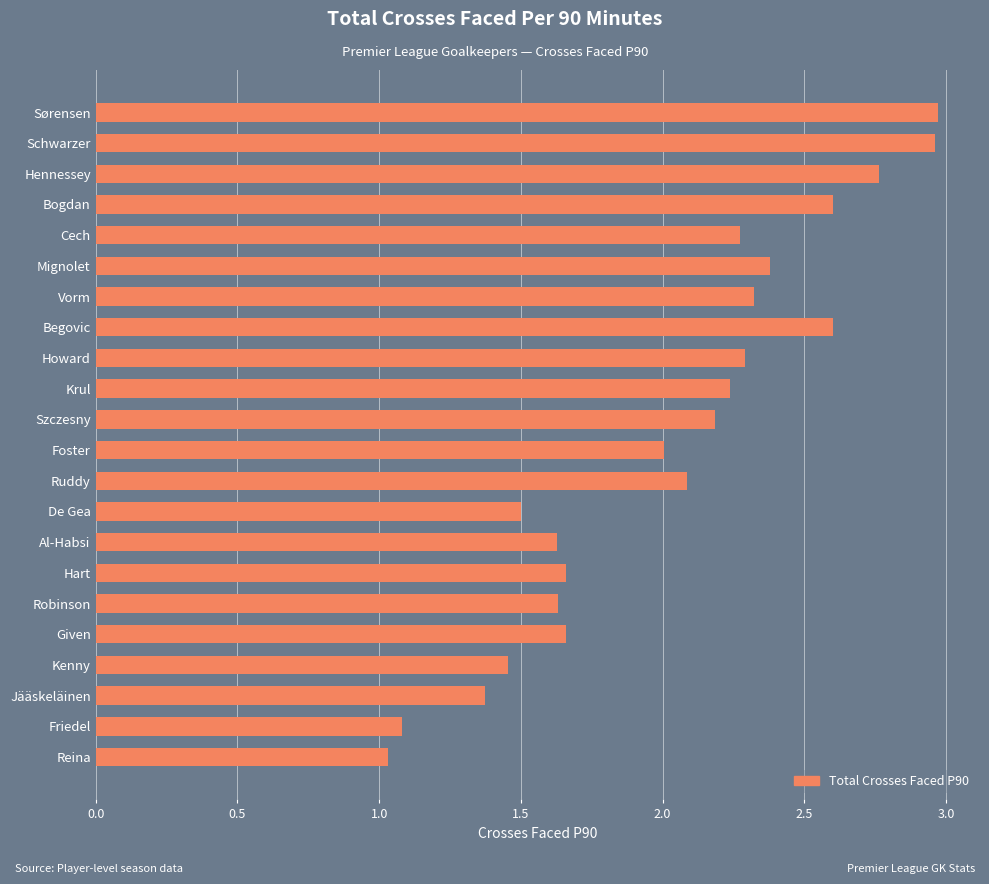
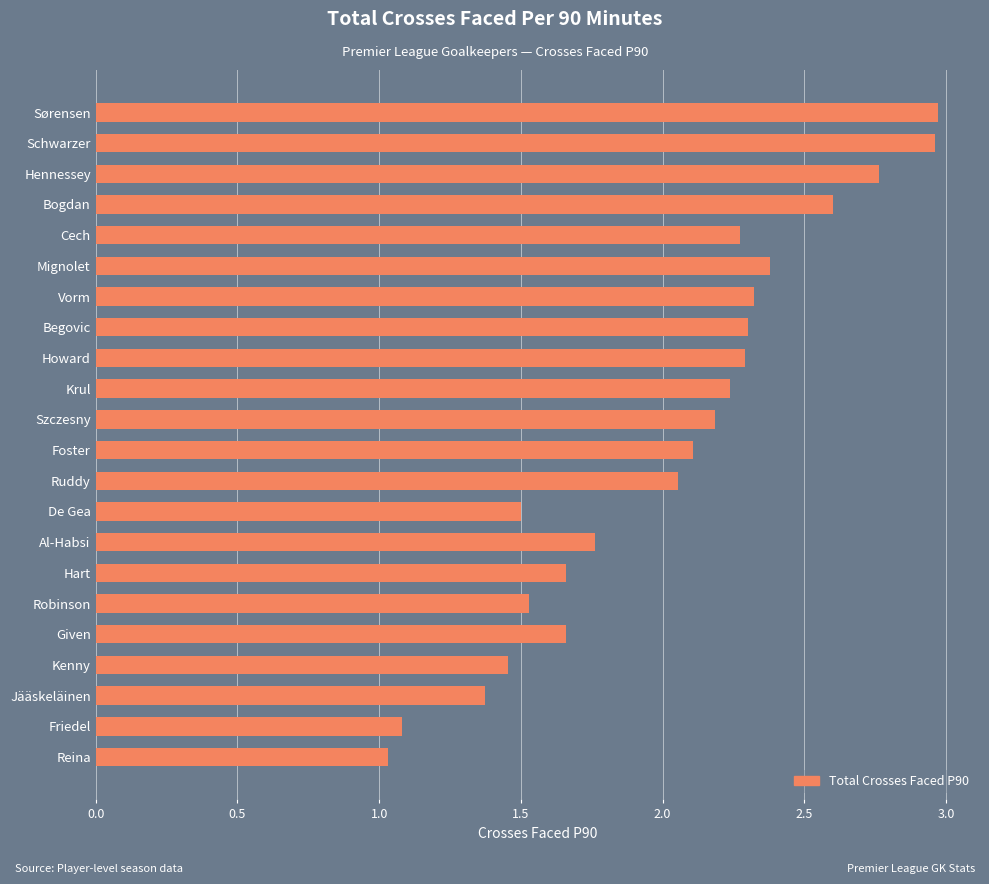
  {
    "Sørensen": 2.97,
    "Schwarzer": 2.96,
    "Hennessey": 2.77,
    "Bogdan": 2.60,
    "Cech": 2.27,
    "Mignolet": 2.38,
    "Vorm": 2.32,
-   "Begovic": 2.6,
+   "Begovic": 2.3,
    "Howard": 2.29,
    "Krul": 2.24,
    "Szczesny": 2.18,
-   "Foster": 2.01,
-   "Ruddy": 2.09,
+   "Foster": 2.11,
+   "Ruddy": 2.05,
    "De Gea": 1.50,
-   "Al-Habsi": 1.63,
+   "Al-Habsi": 1.76,
    "Hart": 1.66,
-   "Robinson": 1.63,
+   "Robinson": 1.53,
    "Given": 1.66,
    "Kenny": 1.46,
    "Jääskeläinen": 1.38,
    "Friedel": 1.08,
    "Reina": 1.03
  }
